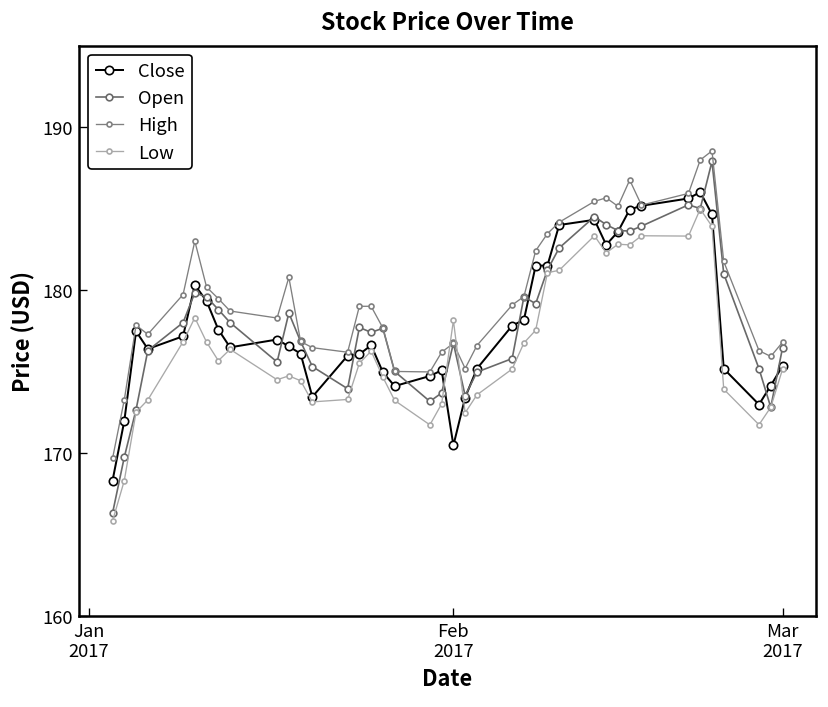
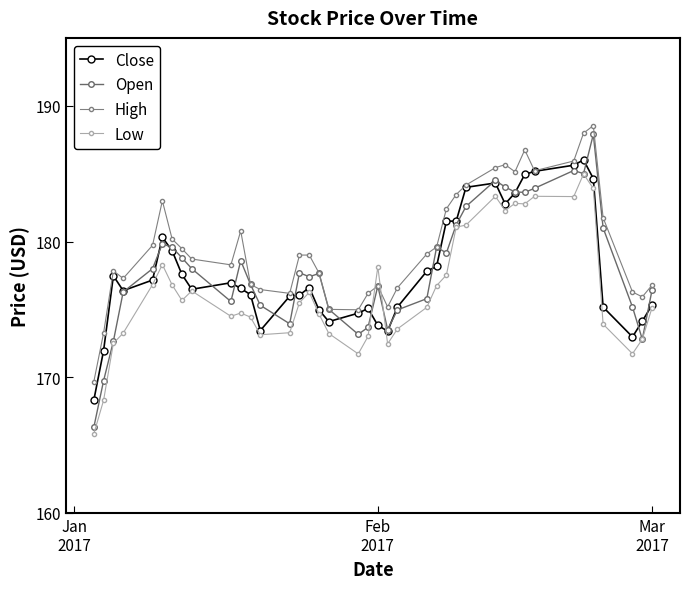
  {
    "Close": {
-     "Feb 2017": 170.5,
+     "Feb 2017": 173.8,
      "Mar 2017": 175.3
    },
    "Low": {
      "Feb 2017": 178.1,
      "Mar 2017": 175.1
    }
  }
